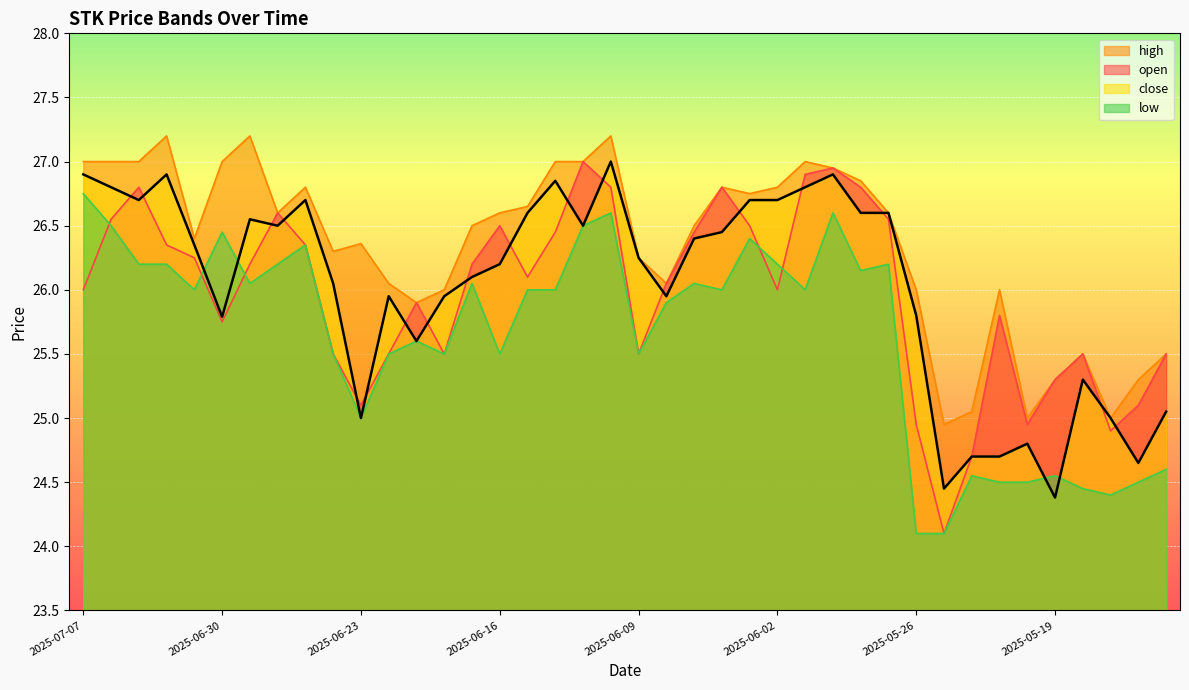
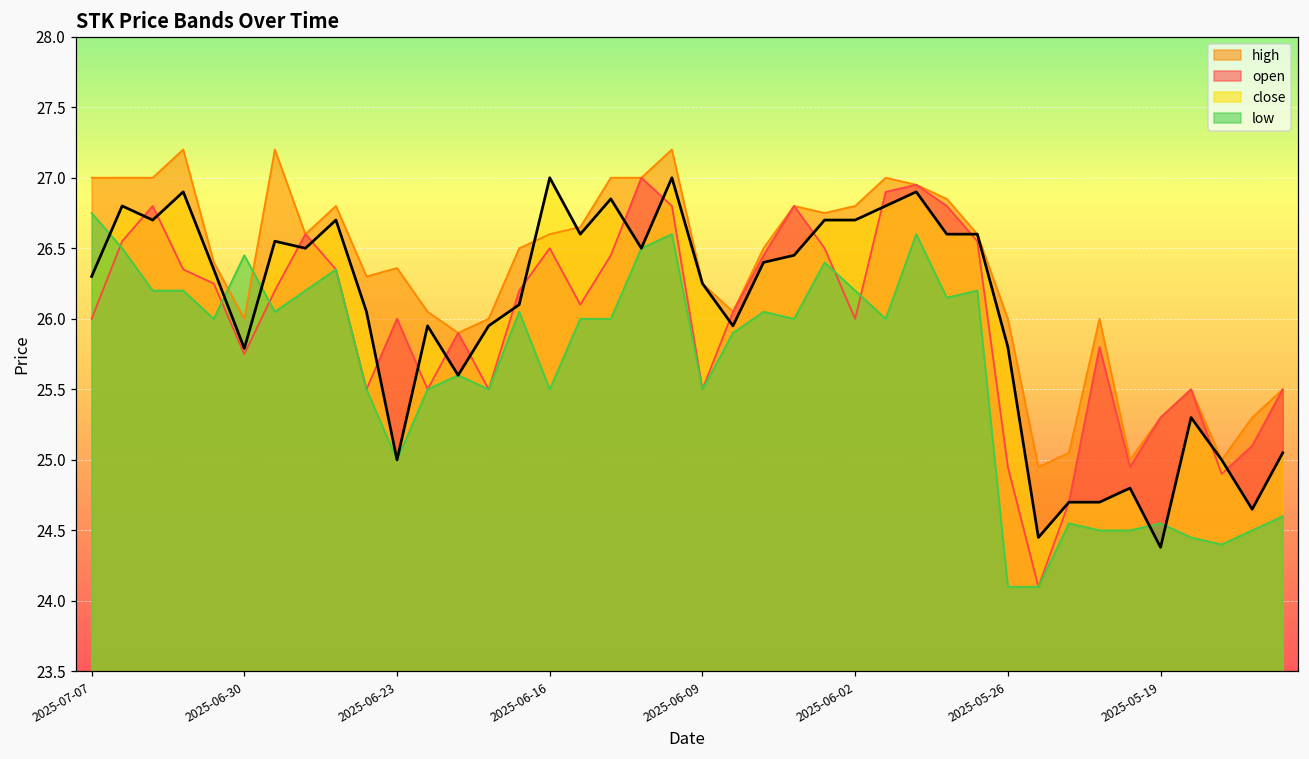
  {
    "high": {
      "2025-07-07": 27,
-     "2025-06-30": 27,
+     "2025-06-30": 26,
      "2025-06-23": 26.36,
      "2025-06-16": 26.60,
      "2025-06-02": 26.80,
      "2025-05-26": 26
    },
    "open": {
      "2025-07-07": 26.0,
      "2025-06-30": 25.75,
-     "2025-06-23": 25.1,
+     "2025-06-23": 26.0,
      "2025-06-16": 26.5,
      "2025-06-02": 26.0,
      "2025-05-26": 24.95
    },
    "close": {
-     "2025-07-07": 26.9,
+     "2025-07-07": 26.3,
      "2025-06-30": 25.8,
-     "2025-06-16": 26.2,
+     "2025-06-16": 27.0,
      "2025-06-02": 26.7,
      "2025-05-26": 25.8,
      "2025-05-19": 24.38
    },
    "low": {
      "2025-07-07": 26.75,
      "2025-06-30": 26.45,
      "2025-06-16": 25.5,
      "2025-06-02": 26.2,
      "2025-05-26": 24.1,
      "2025-05-19": 24.55
    }
  }
